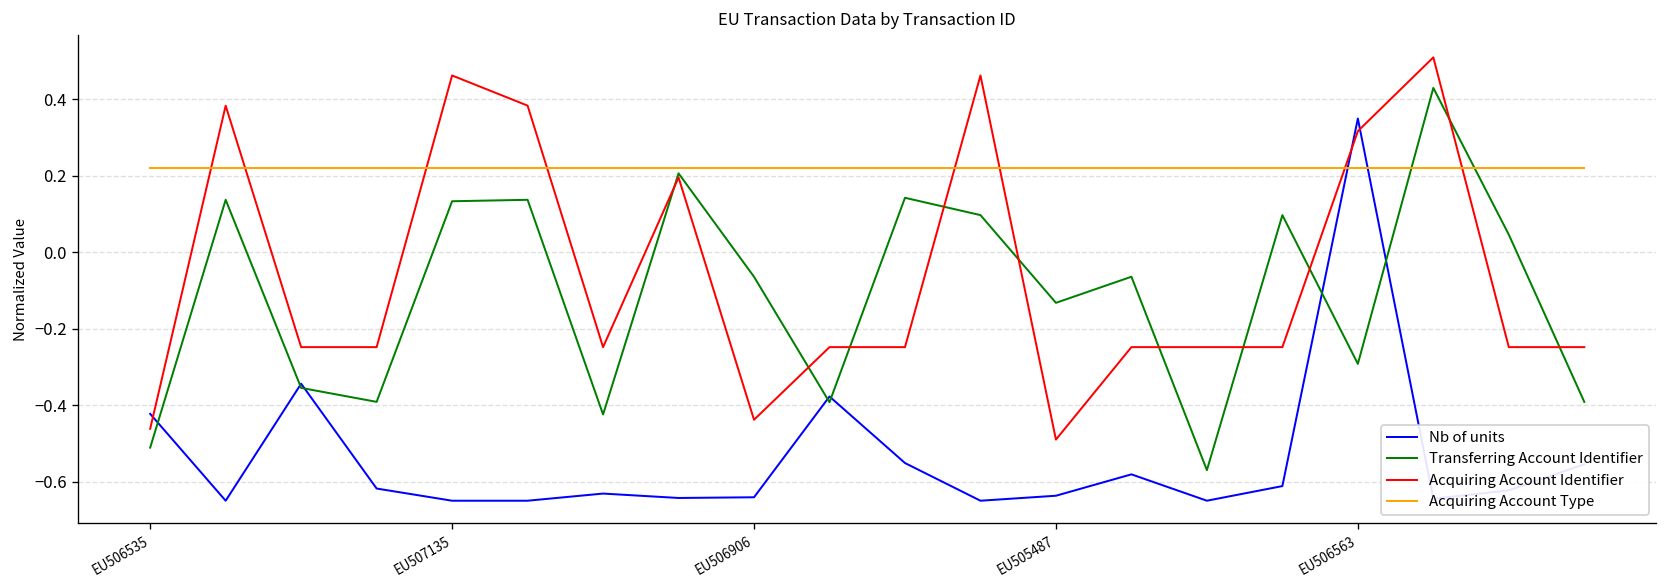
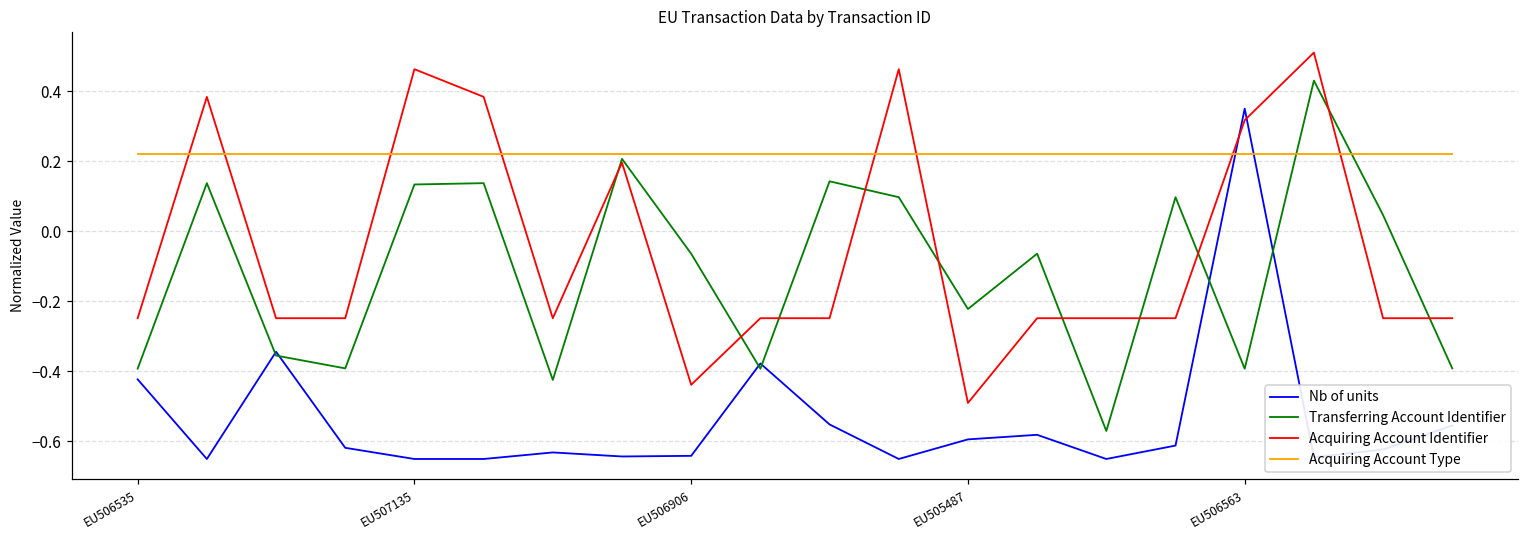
  {
    "Nb of units": {
      "EU506535": -0.42,
      "EU507135": -0.65,
      "EU506906": -0.64,
-     "EU505487": -0.64,
+     "EU505487": -0.59,
      "EU506563": 0.35
    },
    "Transferring Account Identifier": {
-     "EU506535": -0.51,
+     "EU506535": -0.39,
      "EU507135": 0.13,
      "EU506906": -0.06,
-     "EU505487": -0.13,
-     "EU506563": -0.29
+     "EU505487": -0.22,
+     "EU506563": -0.39
    },
    "Acquiring Account Identifier": {
-     "EU506535": -0.46,
+     "EU506535": -0.25,
      "EU507135": 0.46,
      "EU506906": -0.44,
      "EU505487": -0.49,
      "EU506563": 0.32
    },
    "Acquiring Account Type": {
      "EU506535": 0.22,
      "EU507135": 0.22,
      "EU506906": 0.22,
      "EU505487": 0.22,
      "EU506563": 0.22
    }
  }
